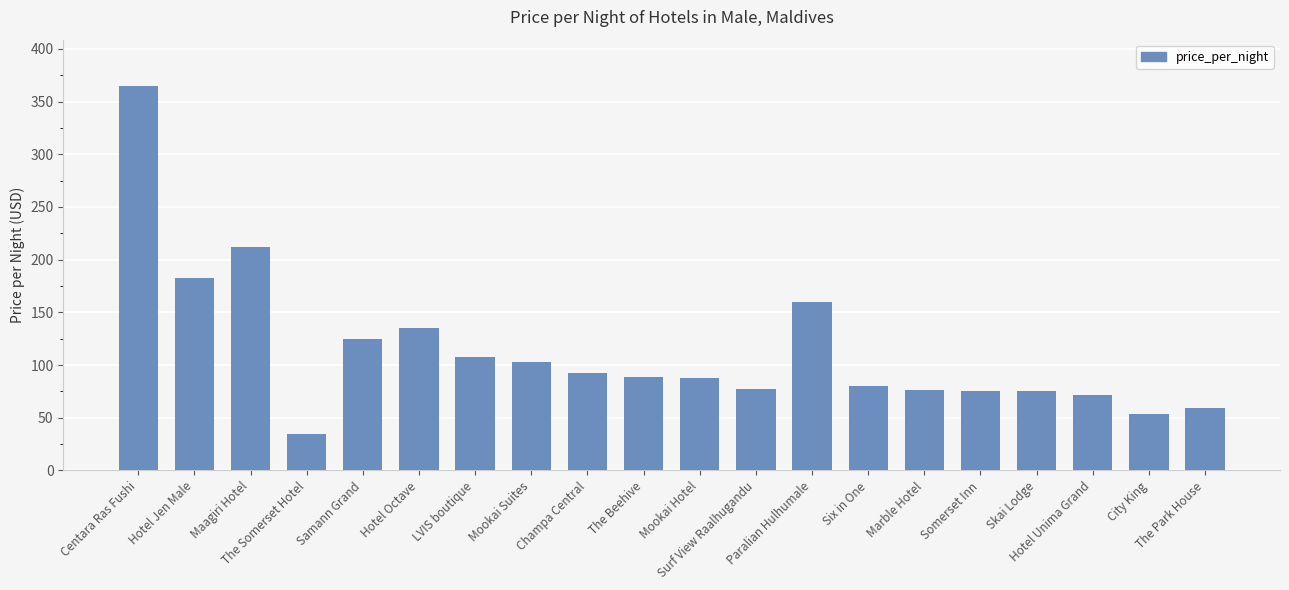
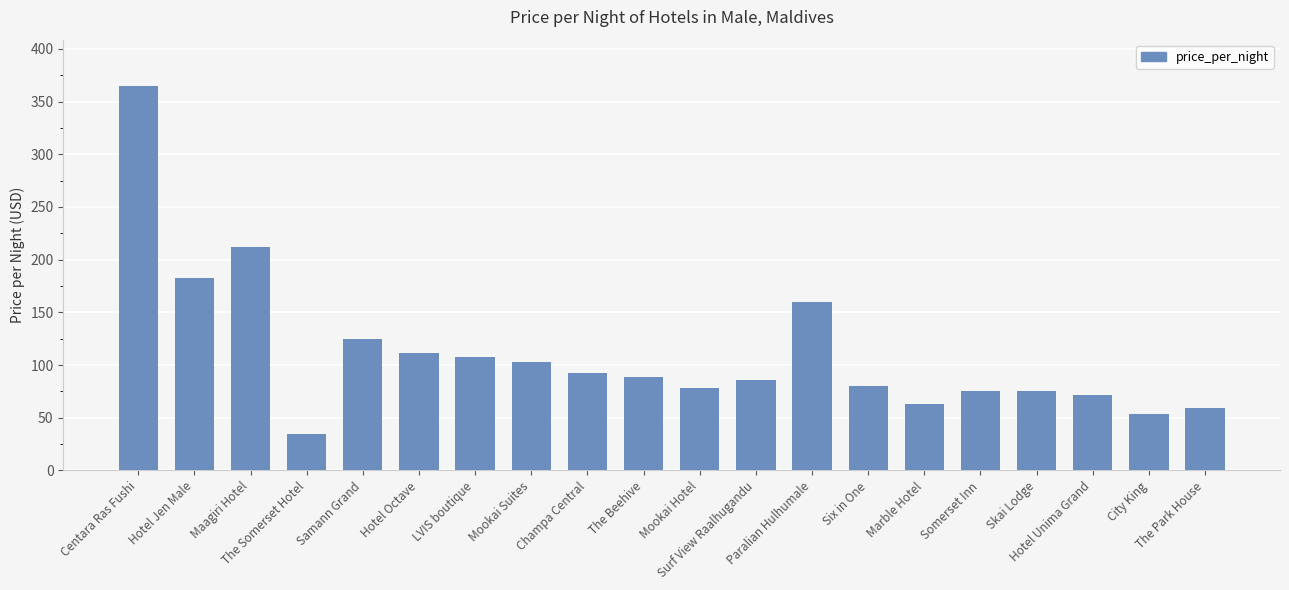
  {
    "Centara Ras Fushi": 365,
    "Hotel Jen Male": 183,
    "Maagiri Hotel": 212,
    "The Somerset Hotel": 35,
    "Samann Grand": 125,
-   "Hotel Octave": 135,
+   "Hotel Octave": 111,
    "LVIS boutique": 108,
    "Mookai Suites": 103,
    "Champa Central": 92,
    "The Beehive": 89,
-   "Mookai Hotel": 88,
-   "Surf View Raalhugandu": 77,
+   "Mookai Hotel": 78,
+   "Surf View Raalhugandu": 86,
    "Paralian Hulhumale": 160,
    "Six in One": 80,
-   "Marble Hotel": 76,
+   "Marble Hotel": 63,
    "Somerset Inn": 75,
    "Skai Lodge": 75,
    "Hotel Unima Grand": 72,
    "City King": 54,
    "The Park House": 59
  }
